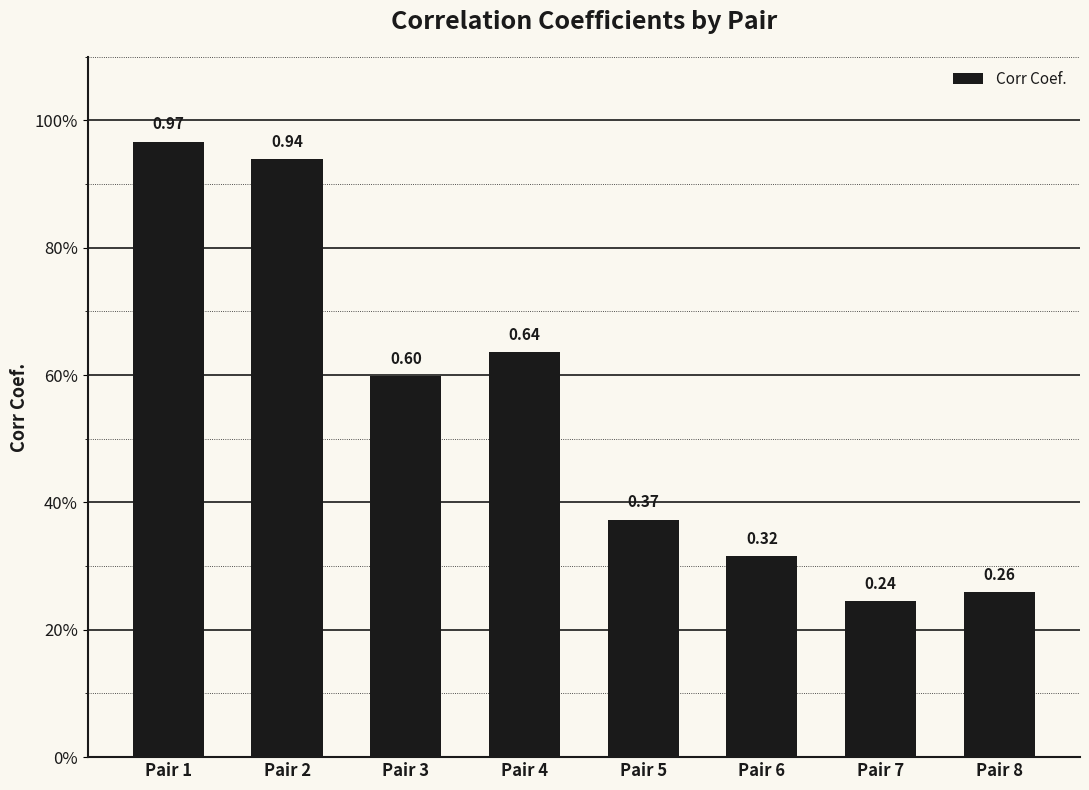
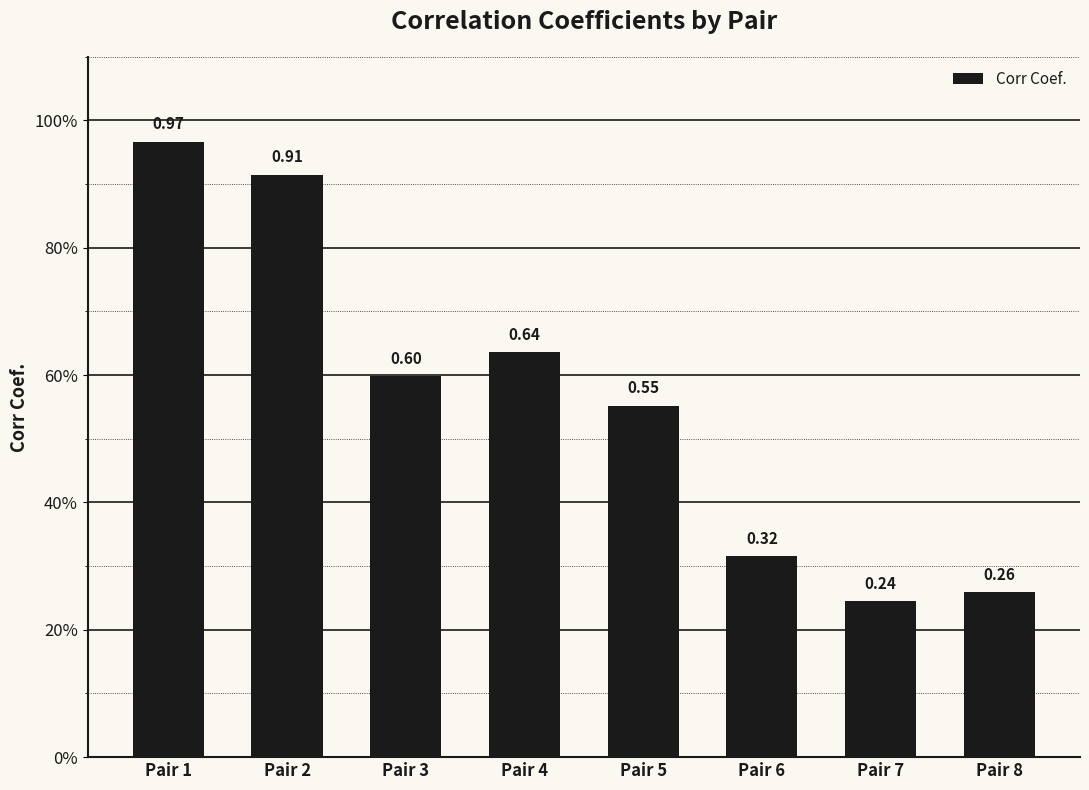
  {
    "Pair 1": 0.97,
-   "Pair 2": 0.94,
+   "Pair 2": 0.91,
    "Pair 3": 0.60,
    "Pair 4": 0.64,
-   "Pair 5": 0.37,
+   "Pair 5": 0.55,
    "Pair 6": 0.32,
    "Pair 7": 0.24,
    "Pair 8": 0.26
  }
